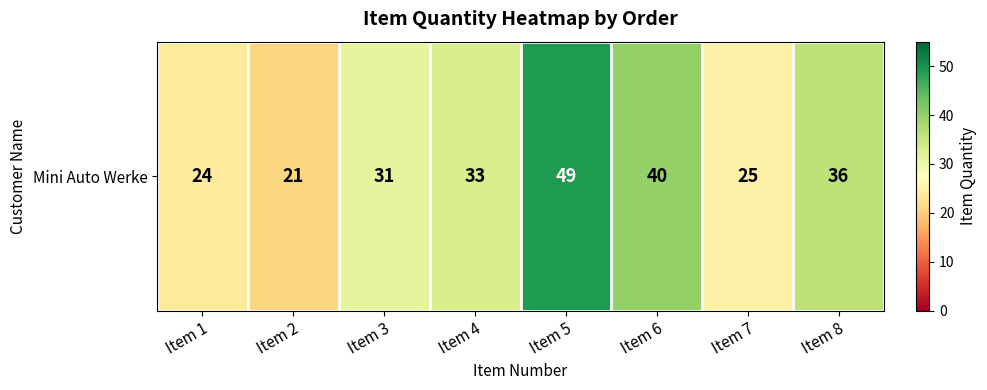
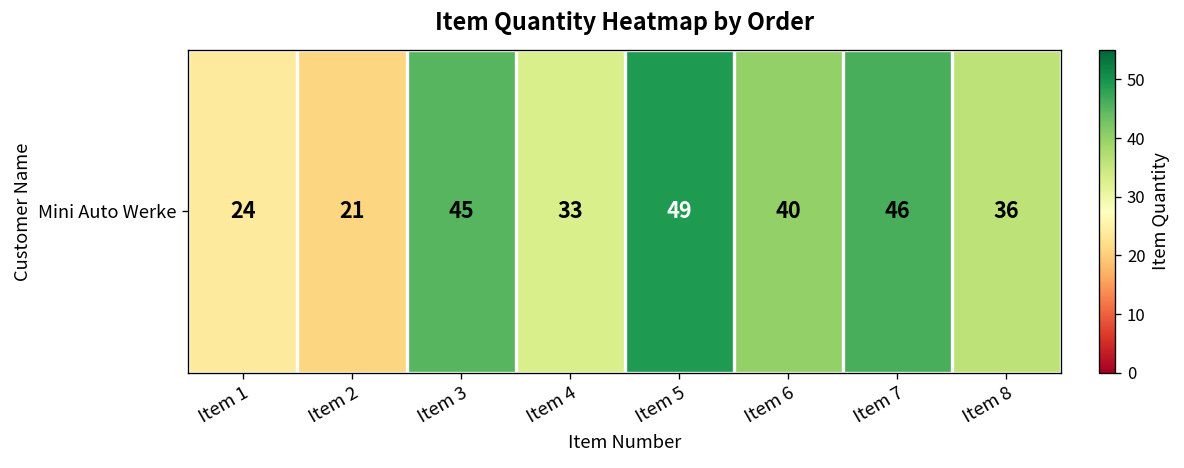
  {
    "Mini Auto Werke": {
      "Item 1": 24,
      "Item 2": 21,
-     "Item 3": 31,
+     "Item 3": 45,
      "Item 4": 33,
      "Item 5": 49,
      "Item 6": 40,
-     "Item 7": 25,
+     "Item 7": 46,
      "Item 8": 36
    }
  }
